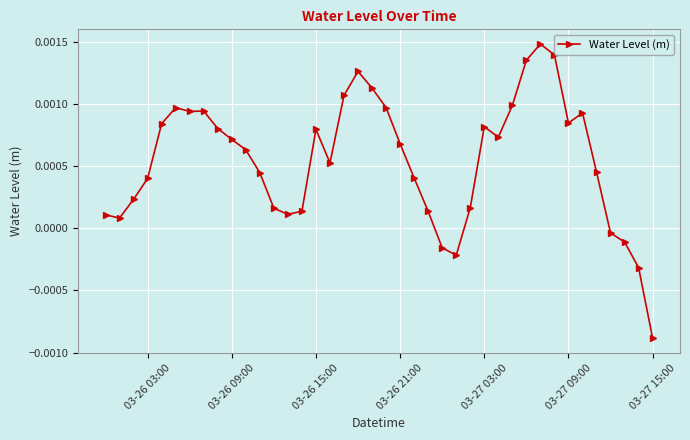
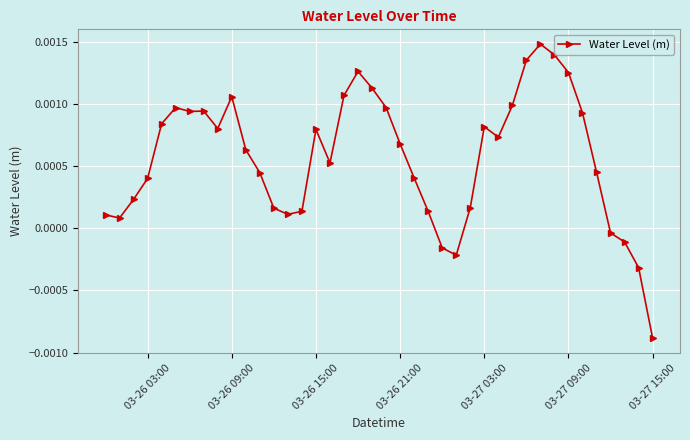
  {
    "03-26 03:00": 0.00040,
-   "03-26 09:00": 0.00071,
+   "03-26 09:00": 0.00106,
    "03-26 15:00": 0.00079,
    "03-26 21:00": 0.00068,
    "03-27 03:00": 0.00082,
-   "03-27 09:00": 0.00085,
+   "03-27 09:00": 0.00125,
    "03-27 15:00": -0.00088
  }
